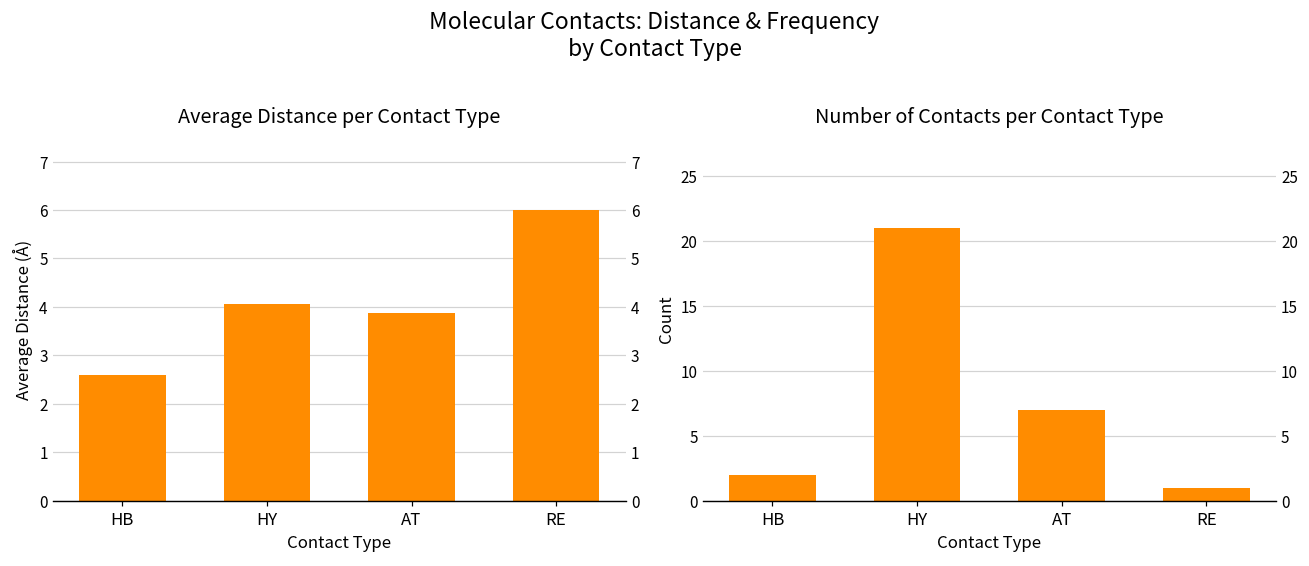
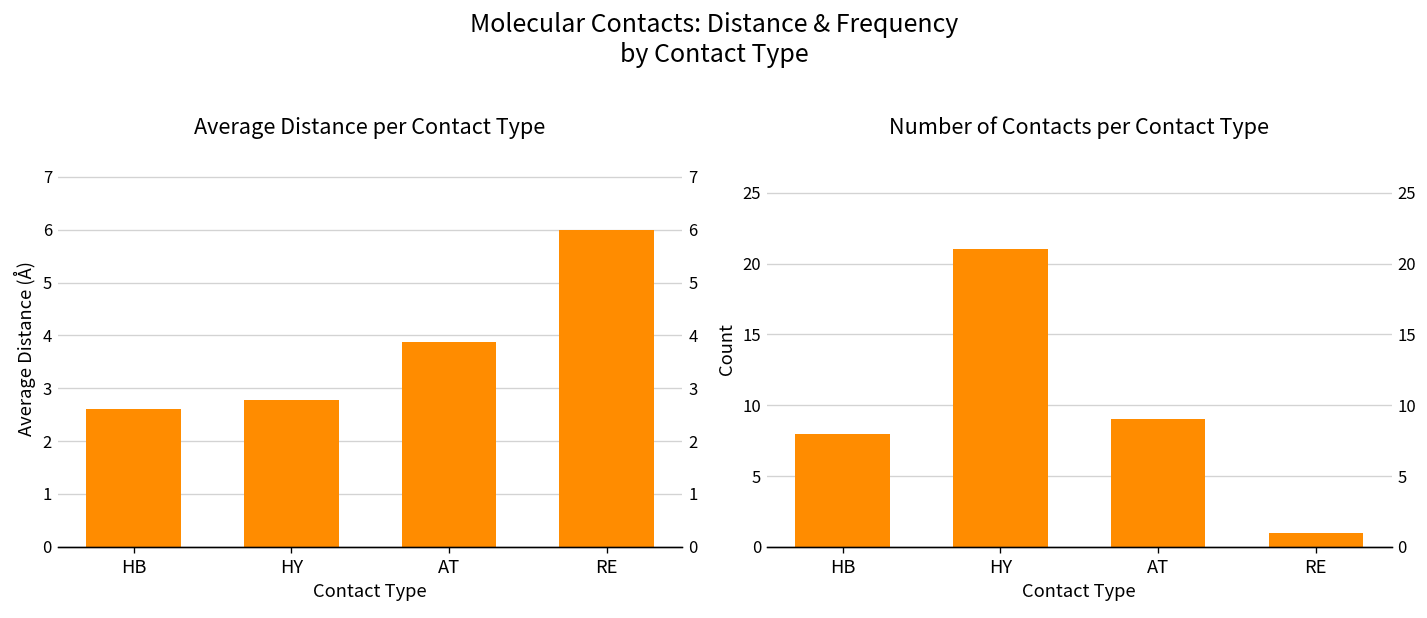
  {
    "Average Distance per Contact Type": {
      "HB": 2.6,
-     "HY": 4.1,
+     "HY": 2.8,
      "AT": 3.9,
      "RE": 6.0
    },
    "Number of Contacts per Contact Type": {
-     "HB": 2,
+     "HB": 8,
      "HY": 21,
-     "AT": 7,
+     "AT": 9,
      "RE": 1
    }
  }
